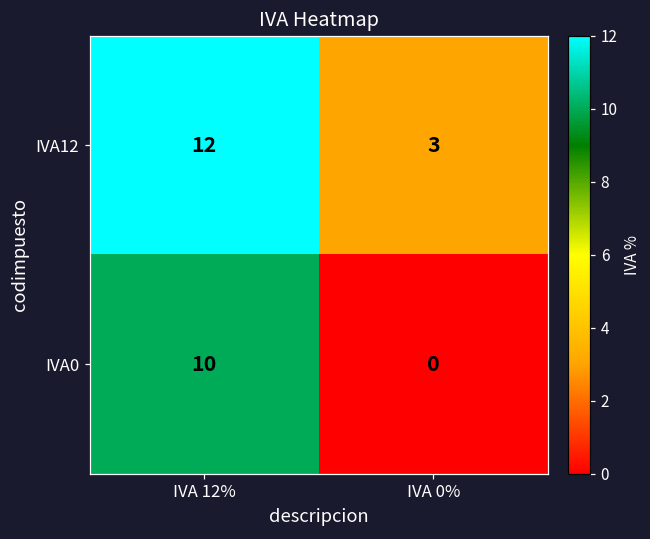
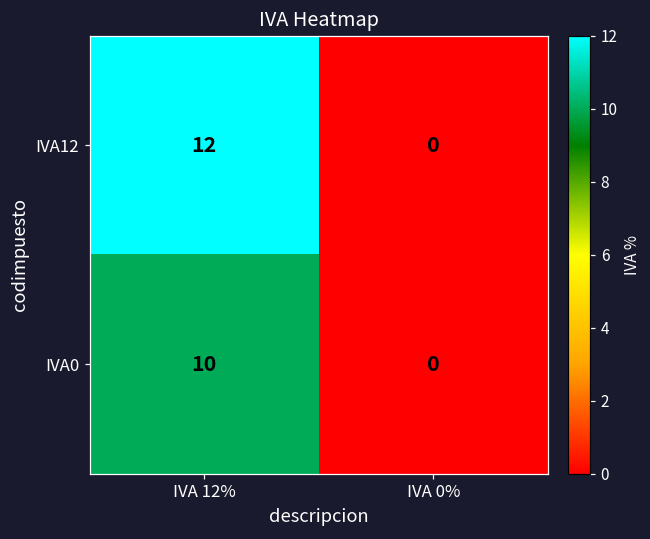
  {
    "IVA12": {
      "IVA 12%": 12,
-     "IVA 0%": 3
+     "IVA 0%": 0
    },
    "IVA0": {
      "IVA 12%": 10,
      "IVA 0%": 0
    }
  }
